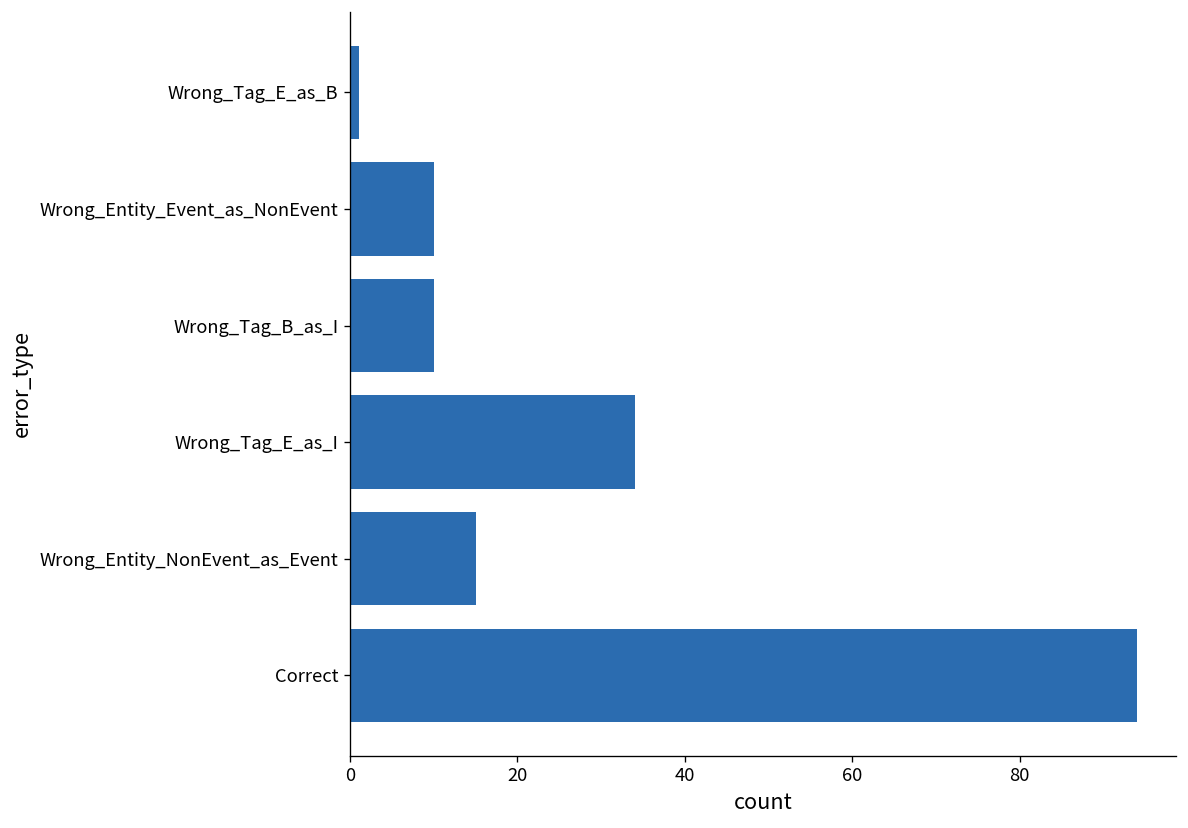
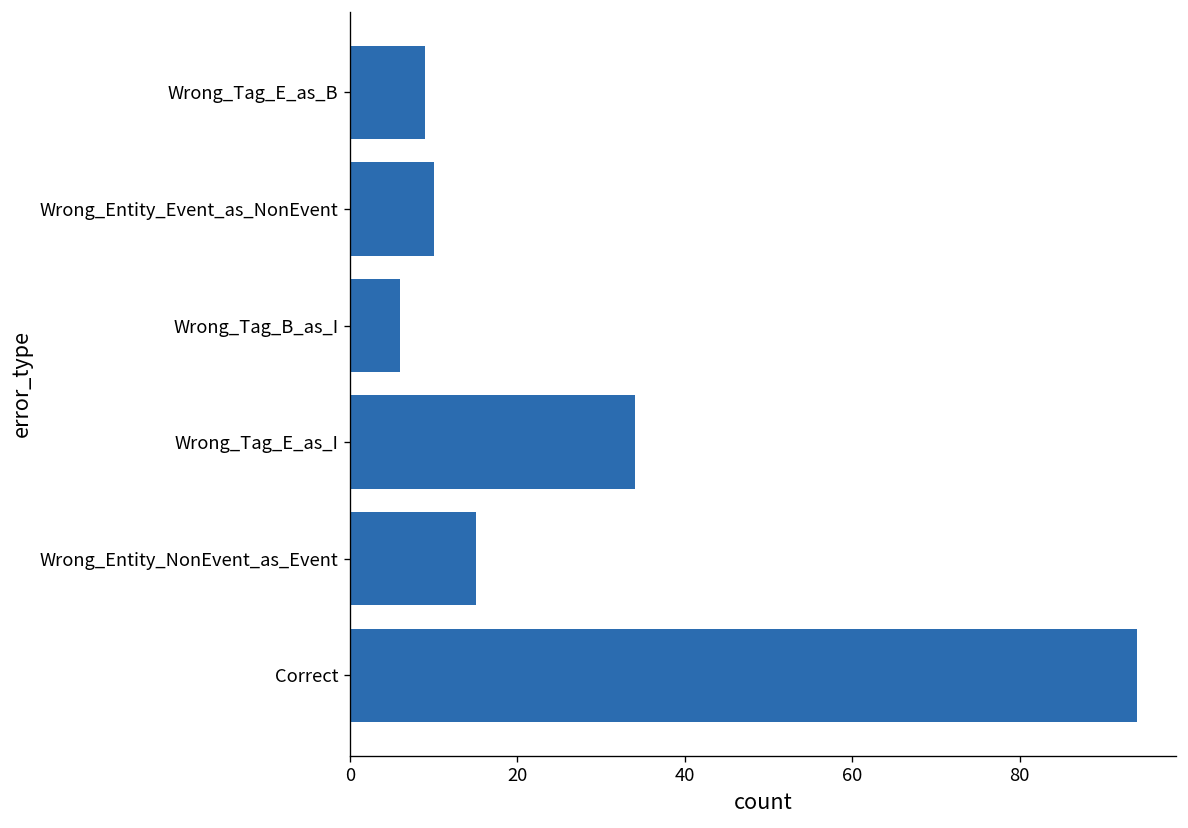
  {
-   "Wrong_Tag_E_as_B": 1,
+   "Wrong_Tag_E_as_B": 9,
    "Wrong_Entity_Event_as_NonEvent": 10,
-   "Wrong_Tag_B_as_I": 10,
+   "Wrong_Tag_B_as_I": 6,
    "Wrong_Tag_E_as_I": 34,
    "Wrong_Entity_NonEvent_as_Event": 15,
    "Correct": 94
  }
